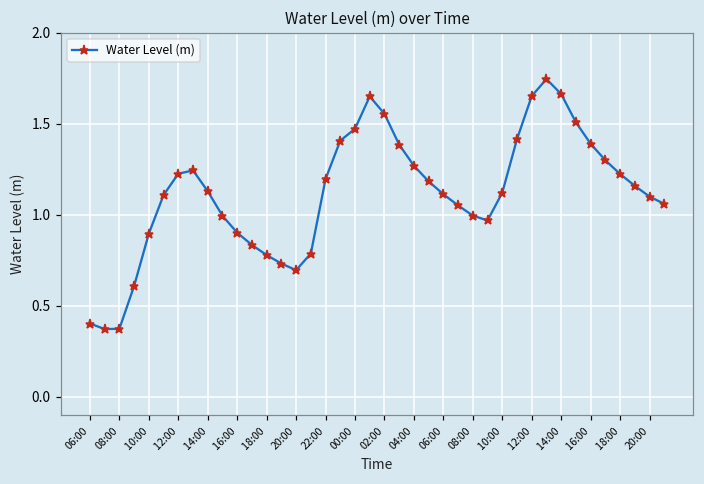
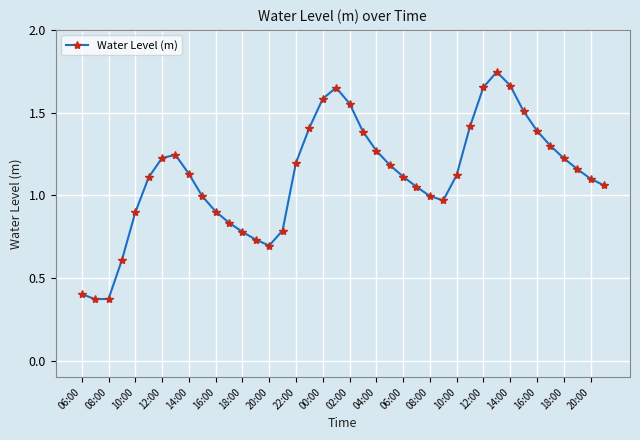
  {
    "22:00": 1.20,
-   "00:00": 1.47,
+   "00:00": 1.58,
    "02:00": 1.55,
    "04:00": 1.27
  }
